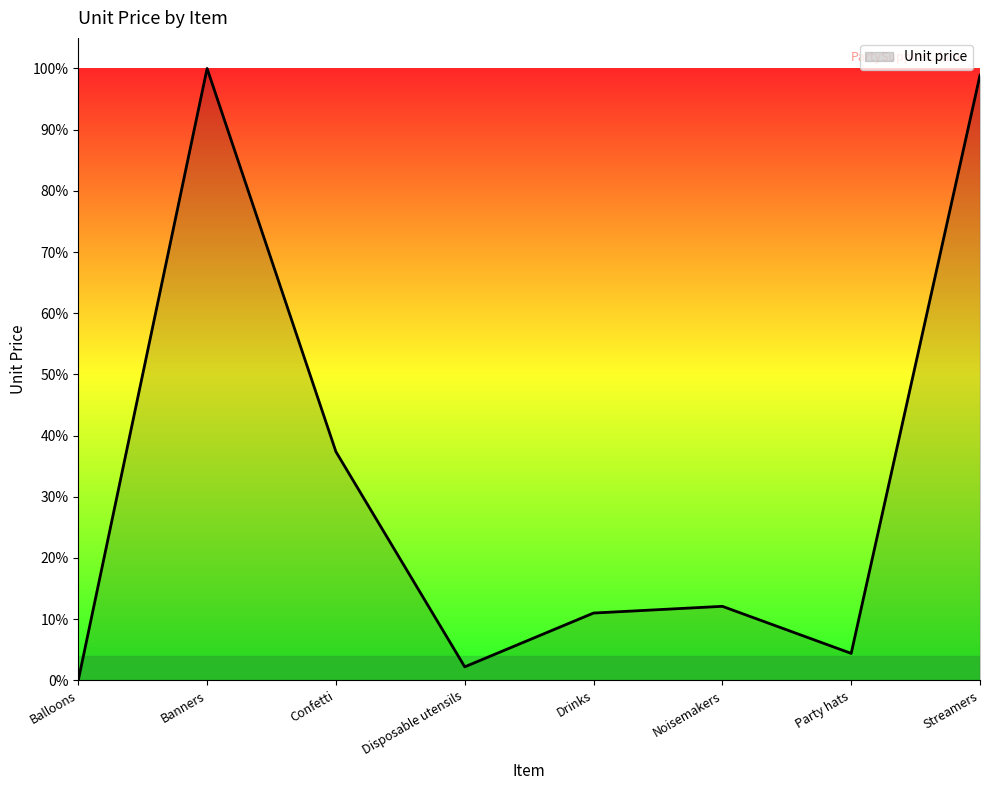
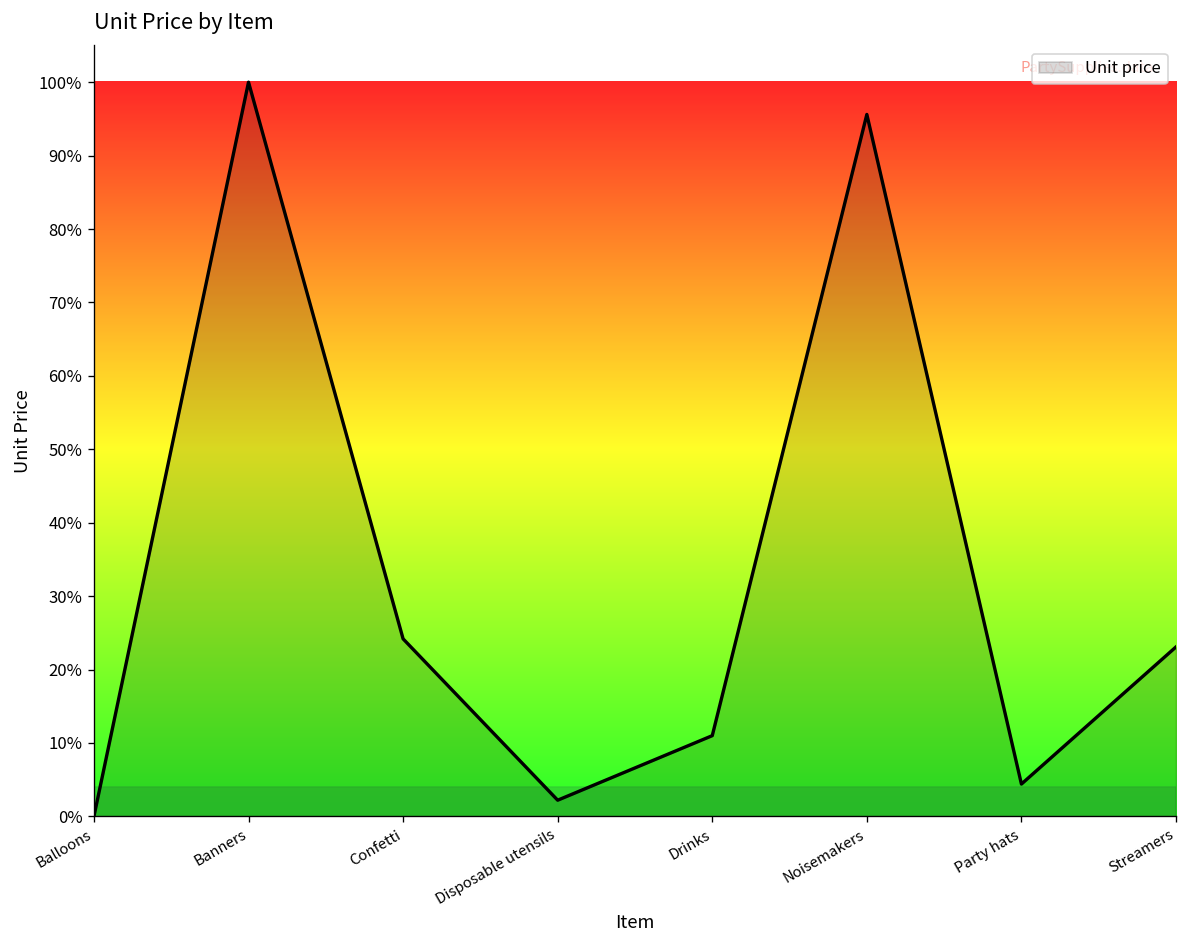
  {
    "Banners": "100%",
-   "Confetti": "37%",
+   "Confetti": "24%",
    "Drinks": "11%",
-   "Noisemakers": "12%",
+   "Noisemakers": "96%",
    "Party hats": "4%",
-   "Streamers": "99%"
+   "Streamers": "23%"
  }
